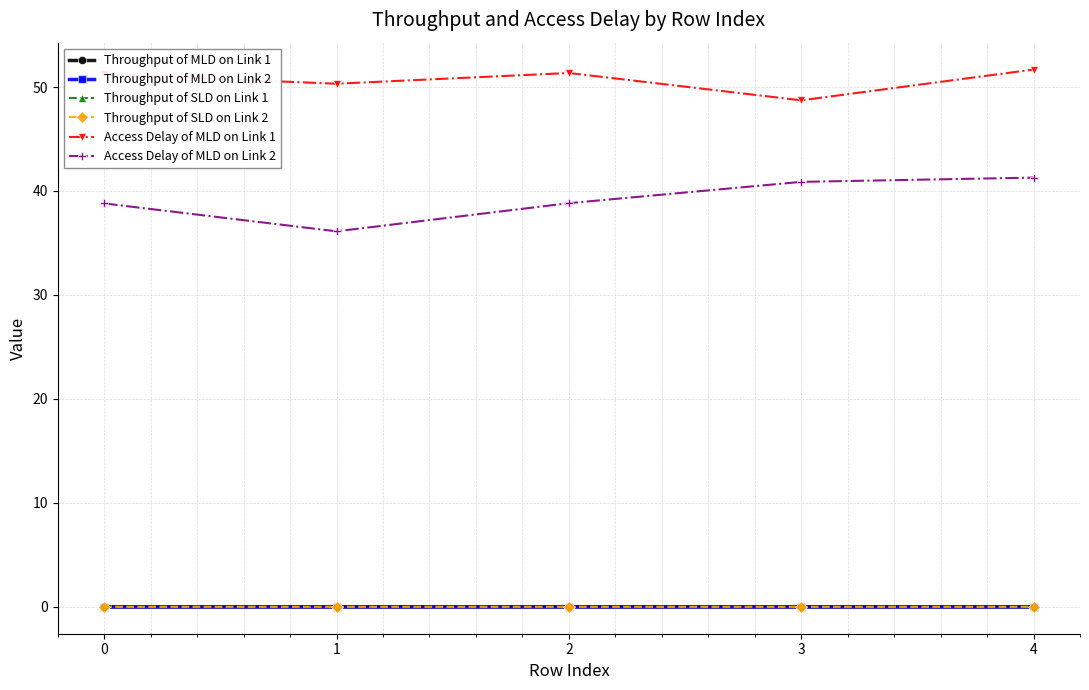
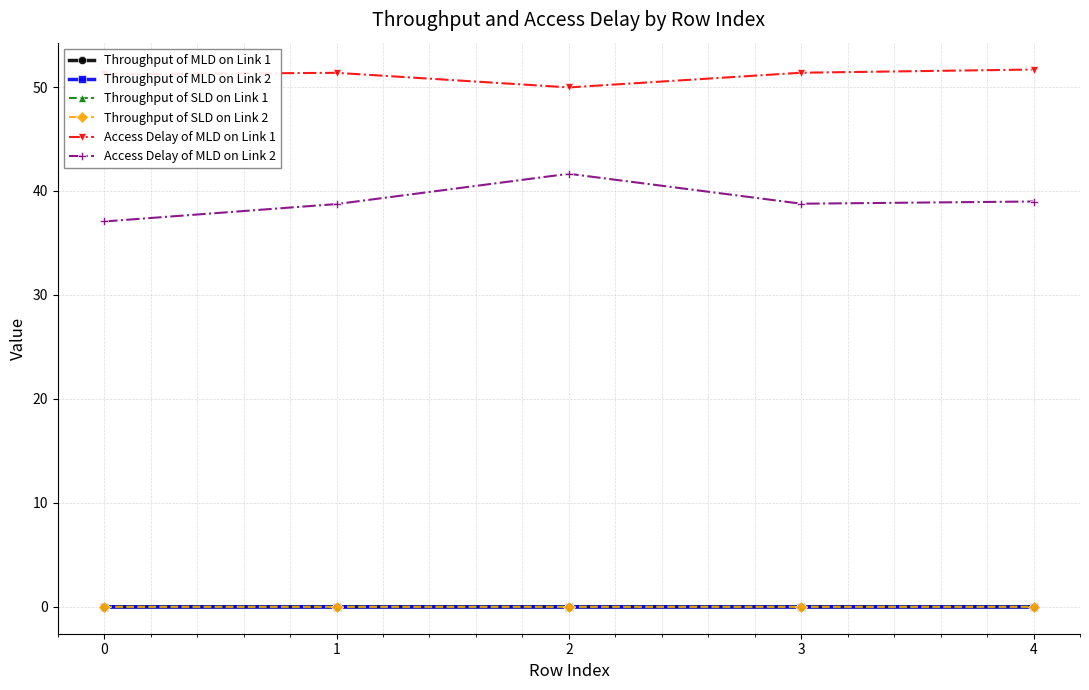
  {
    "Throughput of SLD on Link 2": {
      "0": 0.0,
      "1": 0.0,
      "2": 0.0,
      "3": 0.0,
      "4": 0.0
    },
    "Access Delay of MLD on Link 1": {
-     "1": 50.3,
-     "2": 51.4,
-     "3": 48.7,
+     "1": 51.4,
+     "2": 50.0,
+     "3": 51.4,
      "4": 51.7
    },
    "Access Delay of MLD on Link 2": {
-     "0": 38.8,
-     "1": 36.1,
-     "2": 38.8,
-     "3": 40.9,
-     "4": 41.3
+     "0": 37.1,
+     "1": 38.7,
+     "2": 41.7,
+     "3": 38.8,
+     "4": 39.0
    }
  }
